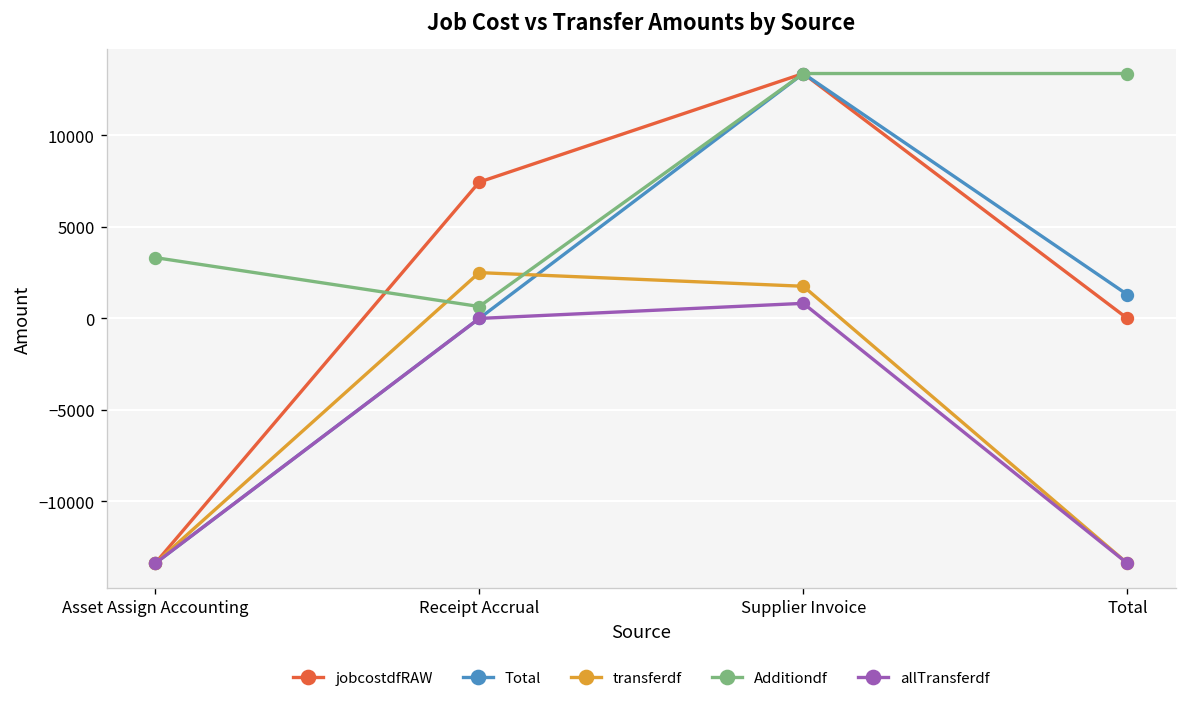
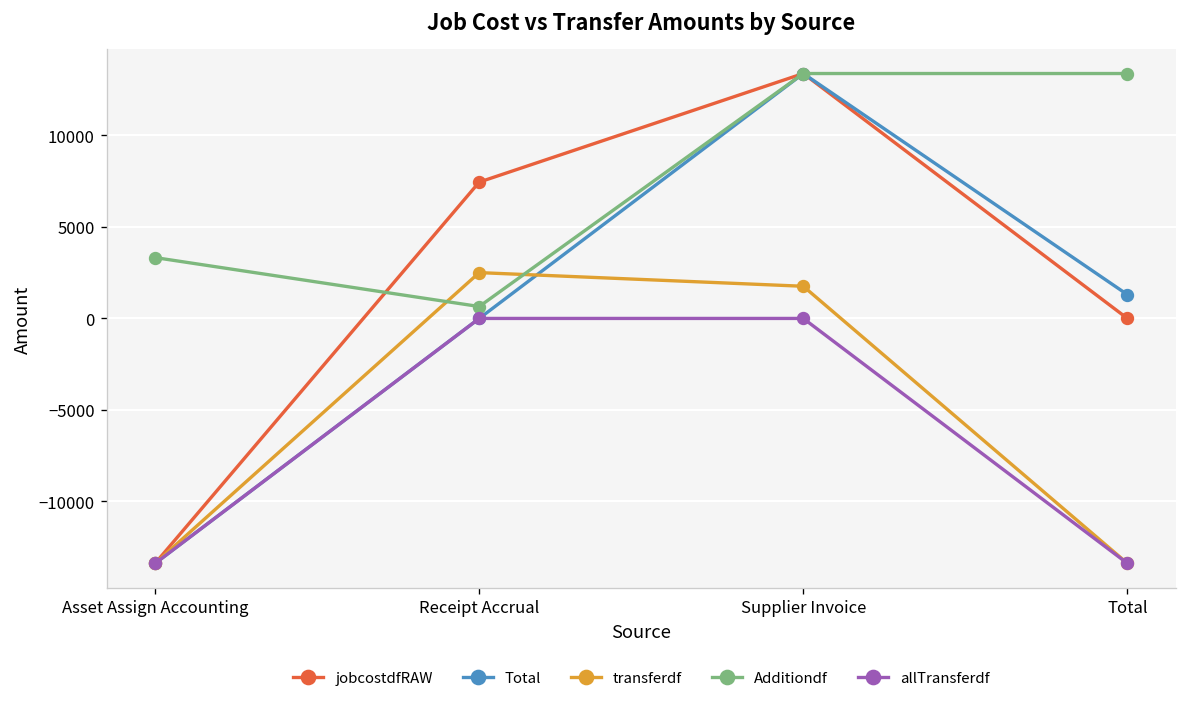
  {
    "jobcostdfRAW": {
      "Receipt Accrual": 7500,
      "Total": 0
    },
    "Total": {
      "Total": 1300
    },
    "transferdf": {
      "Receipt Accrual": 2500,
      "Supplier Invoice": 1800
    },
    "Additiondf": {
      "Asset Assign Accounting": 3300,
      "Receipt Accrual": 700,
      "Total": 13400
    },
    "allTransferdf": {
-     "Supplier Invoice": 800
+     "Supplier Invoice": 0
    }
  }
